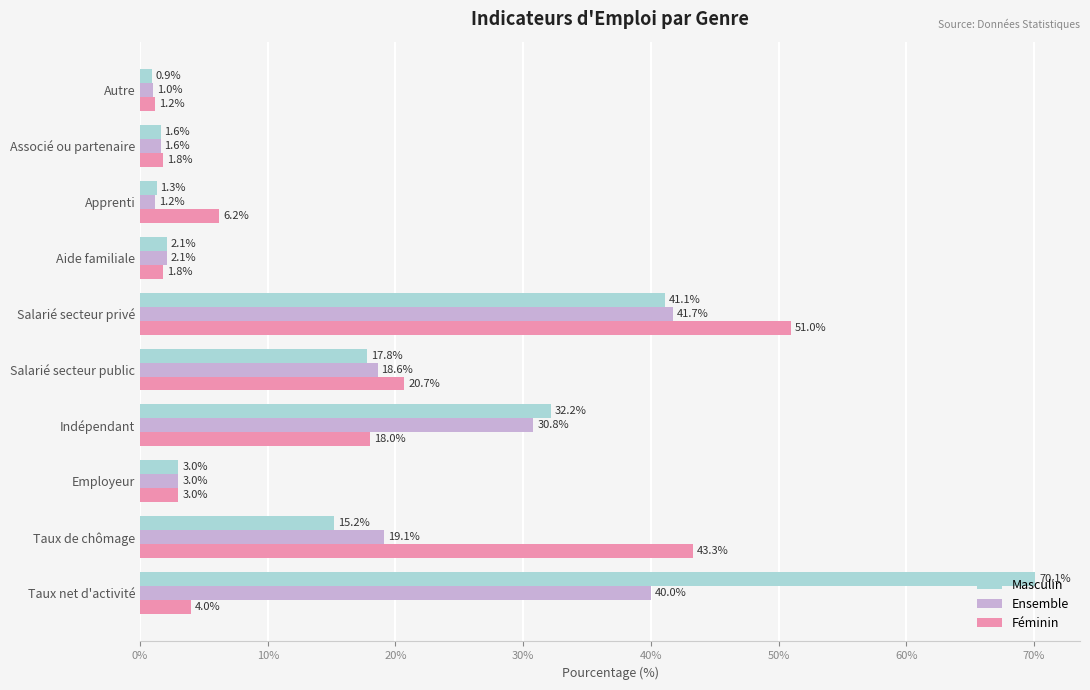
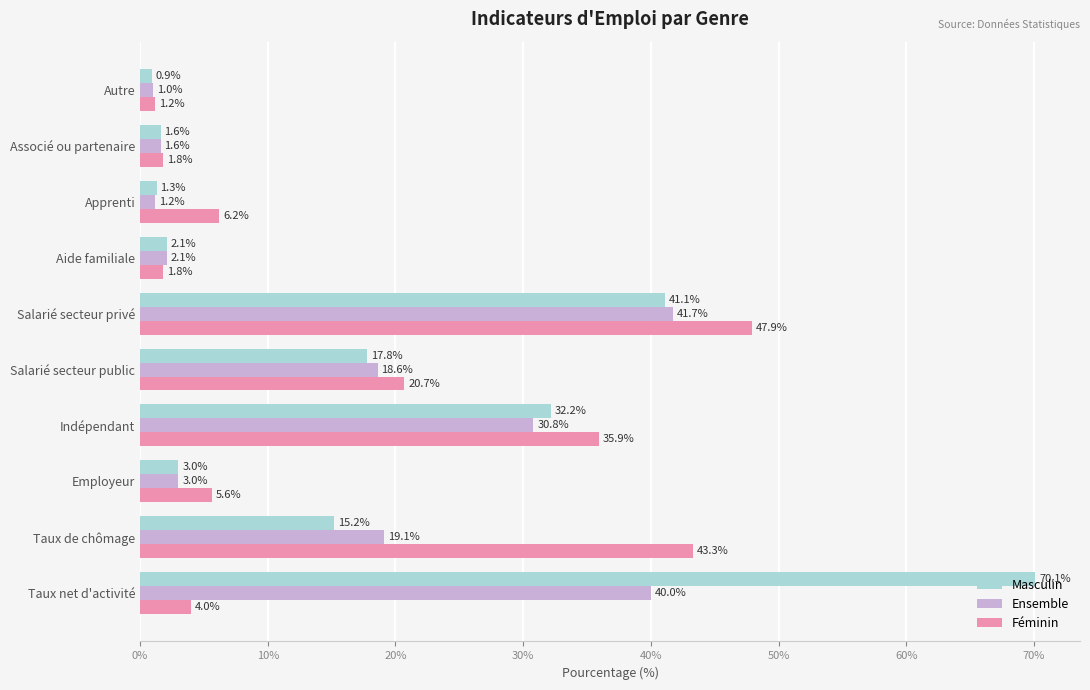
  {
    "Féminin": {
      "Autre": "1.2%",
      "Associé ou partenaire": "1.8%",
      "Apprenti": "6.2%",
      "Aide familiale": "1.8%",
-     "Salarié secteur privé": "51.0%",
+     "Salarié secteur privé": "47.9%",
      "Salarié secteur public": "20.7%",
-     "Indépendant": "18.0%",
-     "Employeur": "3.0%",
+     "Indépendant": "35.9%",
+     "Employeur": "5.6%",
      "Taux de chômage": "43.3%",
      "Taux net d'activité": "4.0%"
    }
  }
